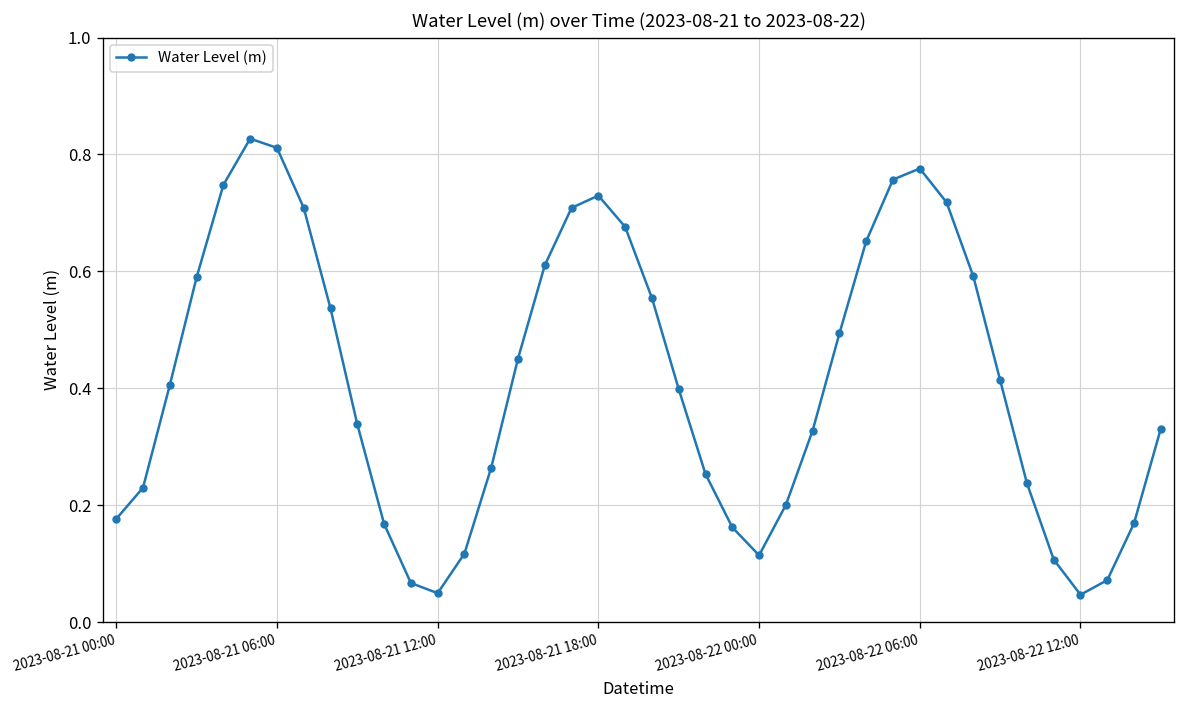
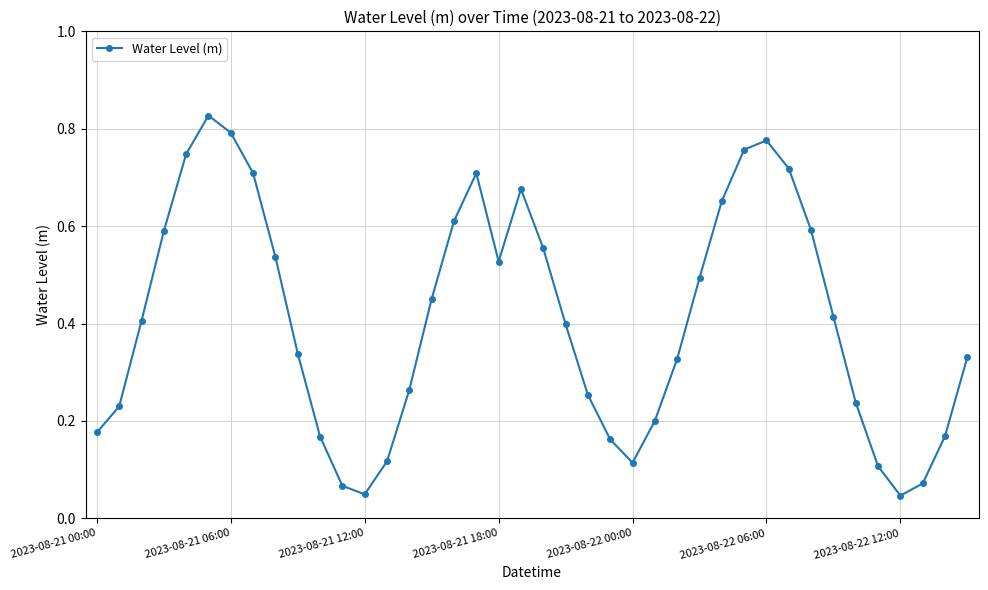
  {
    "2023-08-21 00:00": 0.18,
-   "2023-08-21 06:00": 0.81,
+   "2023-08-21 06:00": 0.79,
    "2023-08-21 12:00": 0.05,
-   "2023-08-21 18:00": 0.73,
+   "2023-08-21 18:00": 0.53,
    "2023-08-22 00:00": 0.11,
    "2023-08-22 06:00": 0.78,
    "2023-08-22 12:00": 0.05
  }
